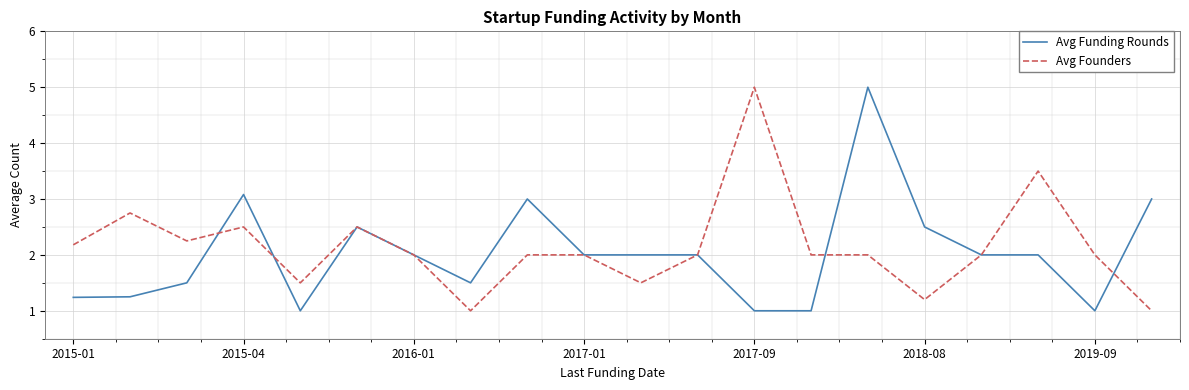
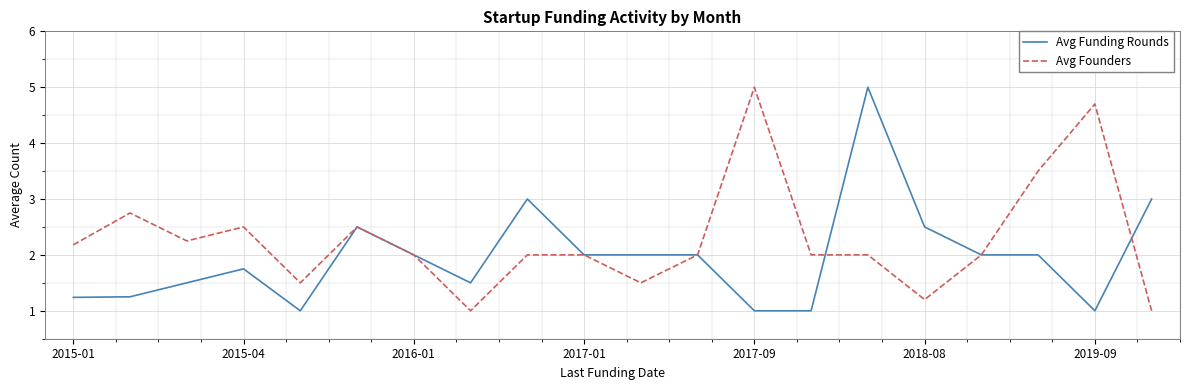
  {
    "Avg Funding Rounds": {
      "2015-01": 1.2,
-     "2015-04": 3.1,
+     "2015-04": 1.8,
      "2017-09": 1.0,
      "2018-08": 2.5,
      "2019-09": 1.0
    },
    "Avg Founders": {
      "2015-01": 2.2,
      "2015-04": 2.5,
      "2017-09": 5.0,
      "2018-08": 1.2,
-     "2019-09": 2.0
+     "2019-09": 4.7
    }
  }
